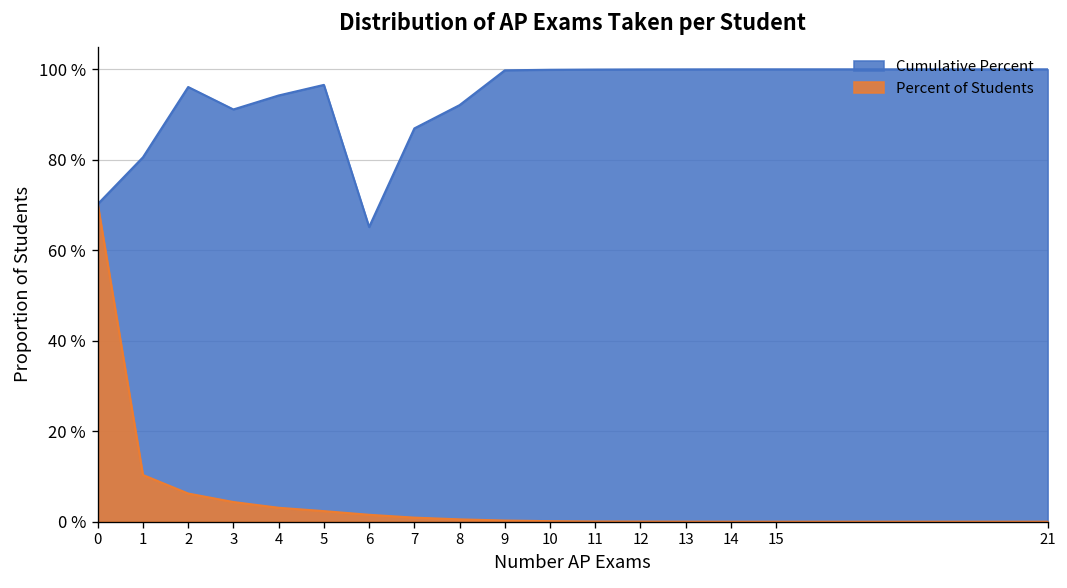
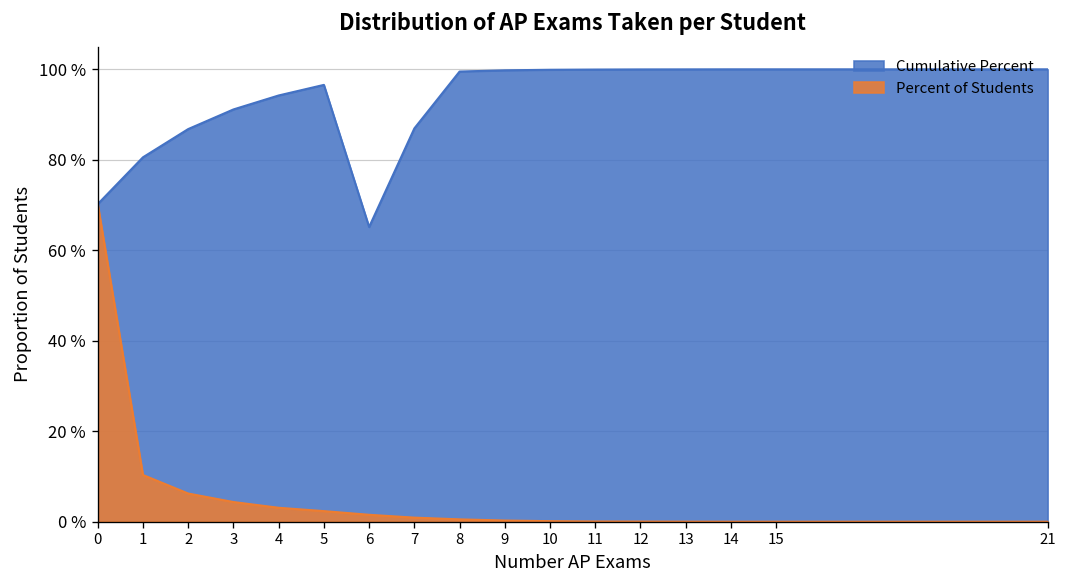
  {
    "Cumulative Percent": {
      "1": "81 %",
-     "2": "96 %",
+     "2": "87 %",
      "3": "91 %",
      "4": "94 %",
      "5": "97 %",
      "6": "65 %",
      "7": "87 %",
-     "8": "92 %",
+     "8": "100 %",
      "9": "100 %",
      "10": "100 %",
      "11": "100 %",
      "12": "100 %",
      "13": "100 %",
      "14": "100 %",
      "15": "100 %",
      "21": "100 %"
    },
    "Percent of Students": {
      "1": "10 %",
      "2": "6 %",
      "3": "4 %",
      "4": "3 %",
      "5": "2 %",
      "6": "2 %",
      "7": "1 %",
      "8": "1 %",
      "9": "0 %",
      "10": "0 %",
      "11": "0 %",
      "12": "0 %",
      "13": "0 %",
      "14": "0 %",
      "15": "0 %",
      "21": "0 %"
    }
  }
